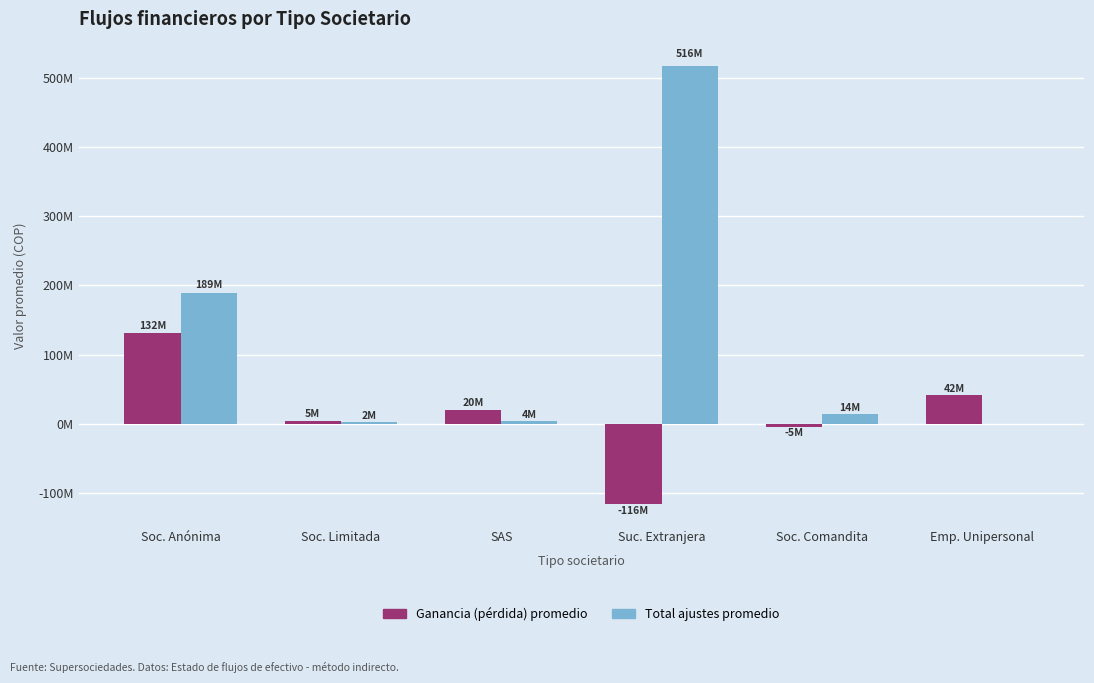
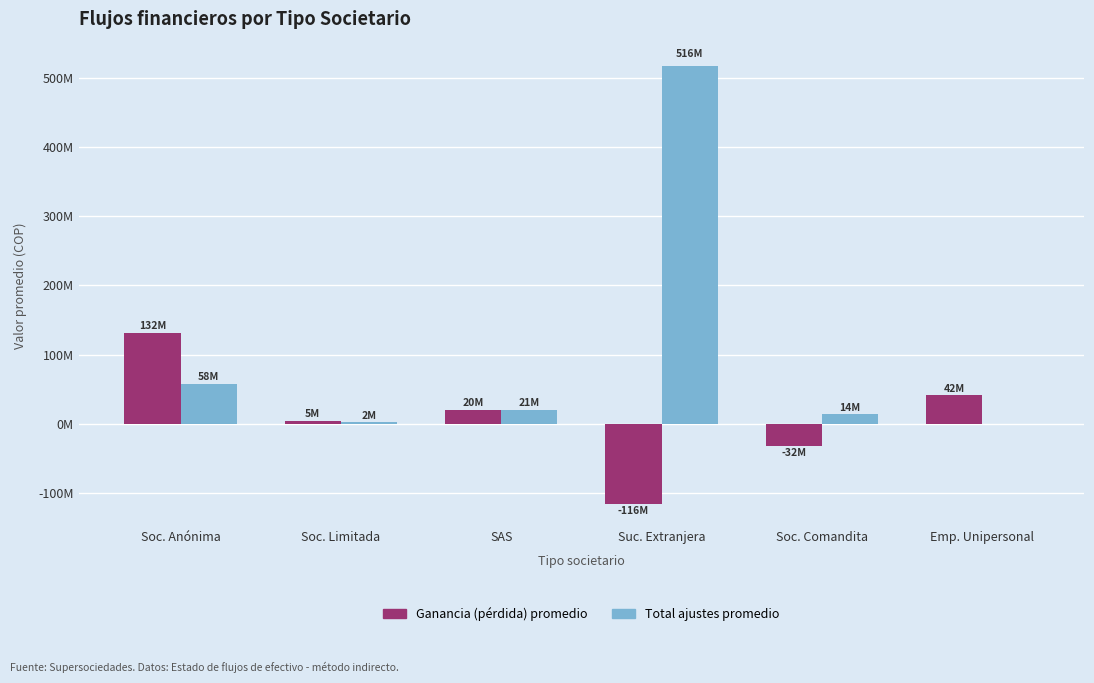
  {
    "Ganancia (pérdida) promedio": {
      "Soc. Anónima": "132M",
      "Soc. Limitada": "5M",
      "SAS": "20M",
      "Suc. Extranjera": "-116M",
-     "Soc. Comandita": "-5M",
+     "Soc. Comandita": "-32M",
      "Emp. Unipersonal": "42M"
    },
    "Total ajustes promedio": {
-     "Soc. Anónima": "189M",
+     "Soc. Anónima": "58M",
      "Soc. Limitada": "2M",
-     "SAS": "4M",
+     "SAS": "21M",
      "Suc. Extranjera": "516M",
      "Soc. Comandita": "14M"
    }
  }
